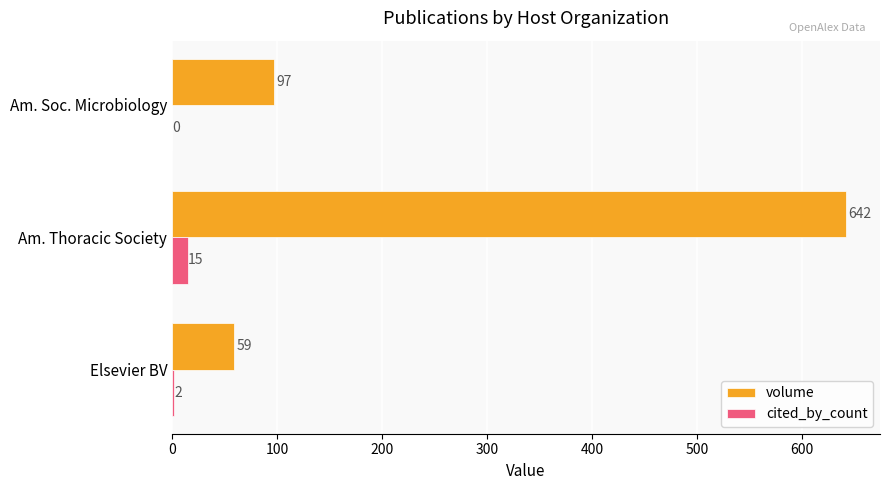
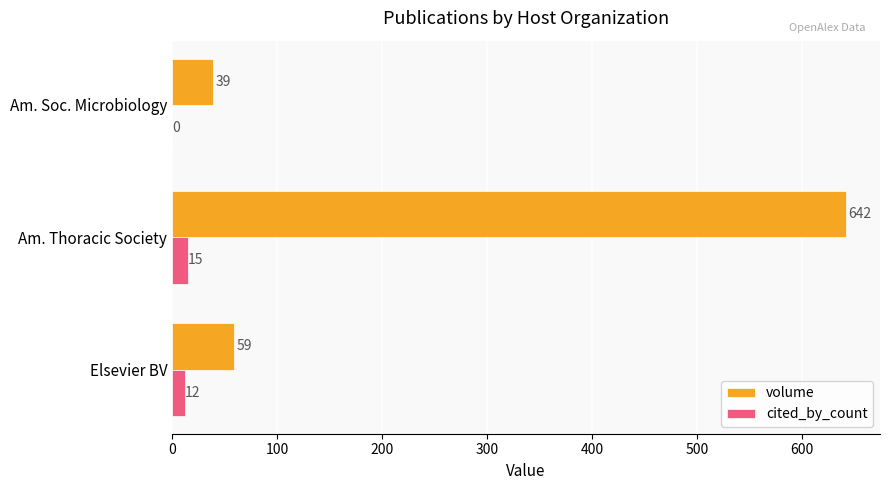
  {
    "volume": {
-     "Am. Soc. Microbiology": 97,
+     "Am. Soc. Microbiology": 39,
      "Am. Thoracic Society": 642,
      "Elsevier BV": 59
    },
    "cited_by_count": {
      "Am. Soc. Microbiology": 0,
      "Am. Thoracic Society": 15,
-     "Elsevier BV": 2
+     "Elsevier BV": 12
    }
  }
